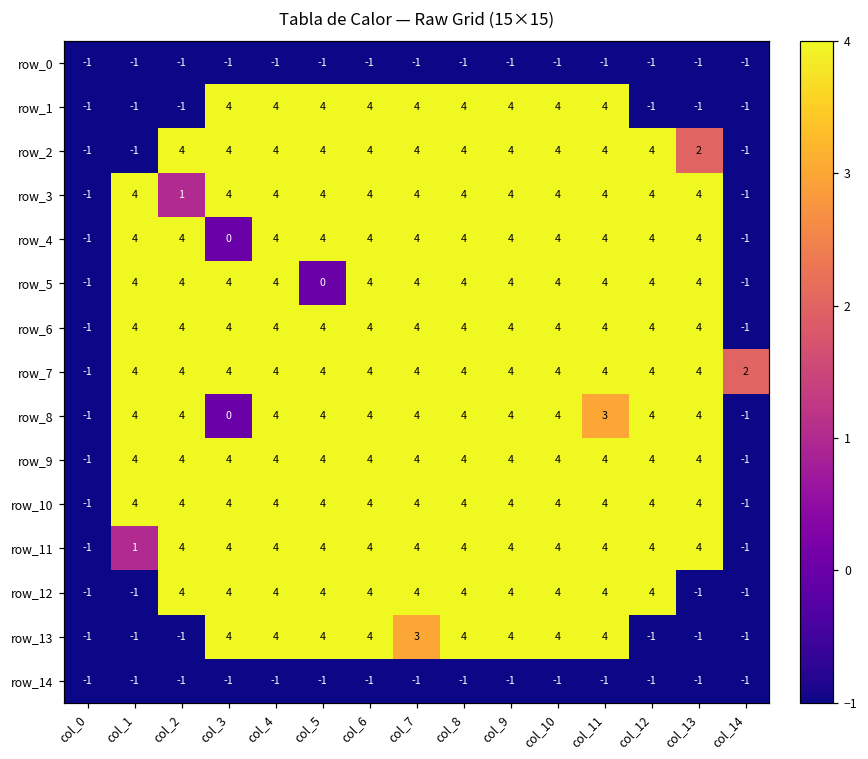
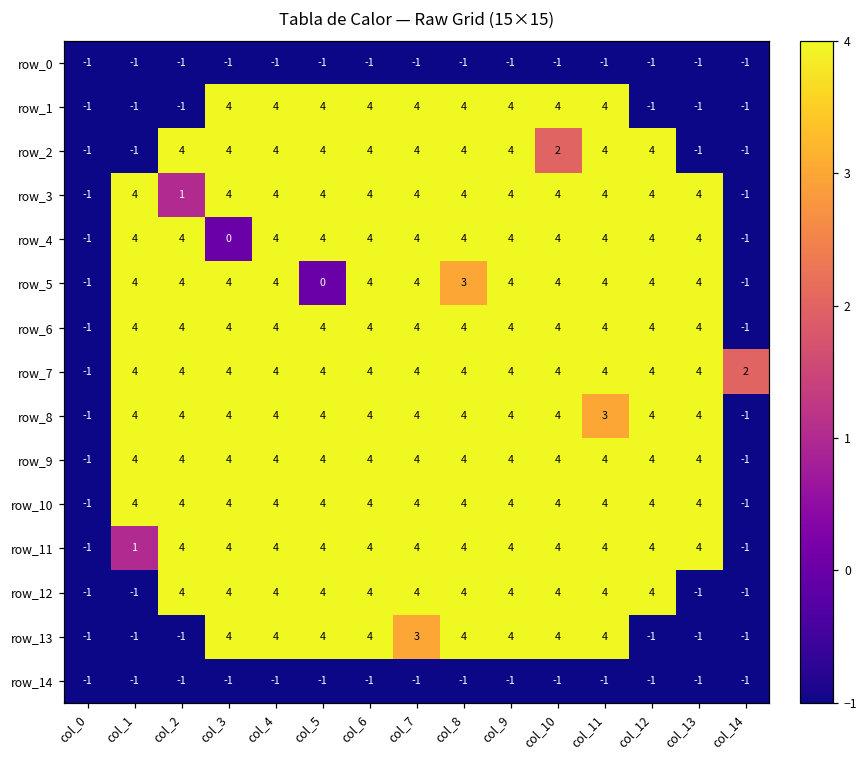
  {
    "row_2": {
      "col_0": -1,
      "col_1": -1,
      "col_2": 4,
      "col_3": 4,
      "col_4": 4,
      "col_5": 4,
      "col_6": 4,
      "col_7": 4,
      "col_8": 4,
      "col_9": 4,
-     "col_10": 4,
+     "col_10": 2,
      "col_11": 4,
      "col_12": 4,
-     "col_13": 2,
+     "col_13": -1,
      "col_14": -1
    },
    "row_5": {
      "col_0": -1,
      "col_1": 4,
      "col_2": 4,
      "col_3": 4,
      "col_4": 4,
      "col_5": 0,
      "col_6": 4,
      "col_7": 4,
-     "col_8": 4,
+     "col_8": 3,
      "col_9": 4,
      "col_10": 4,
      "col_11": 4,
      "col_12": 4,
      "col_13": 4,
      "col_14": -1
    },
    "row_8": {
      "col_0": -1,
      "col_1": 4,
      "col_2": 4,
-     "col_3": 0,
+     "col_3": 4,
      "col_4": 4,
      "col_5": 4,
      "col_6": 4,
      "col_7": 4,
      "col_8": 4,
      "col_9": 4,
      "col_10": 4,
      "col_11": 3,
      "col_12": 4,
      "col_13": 4,
      "col_14": -1
    }
  }
